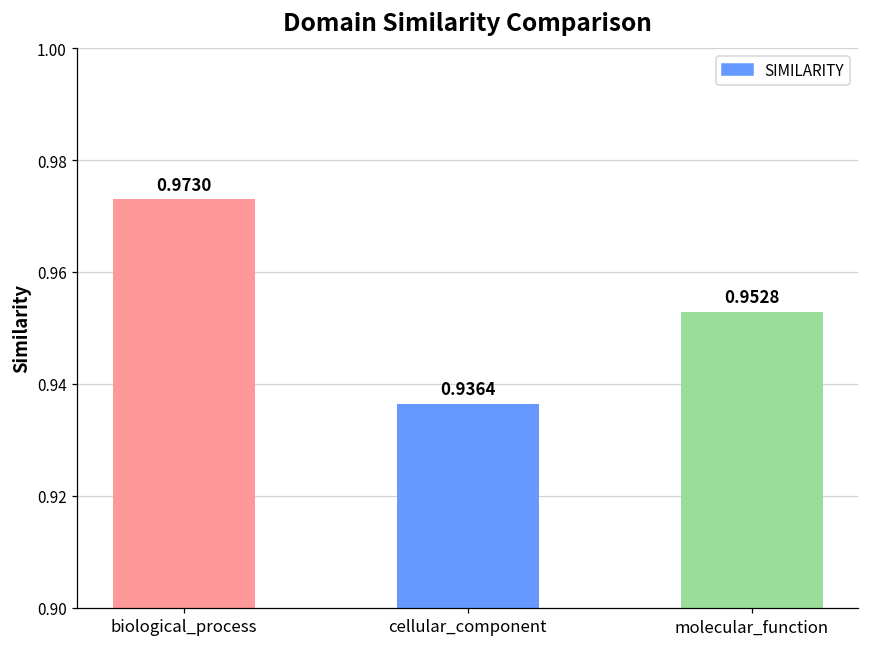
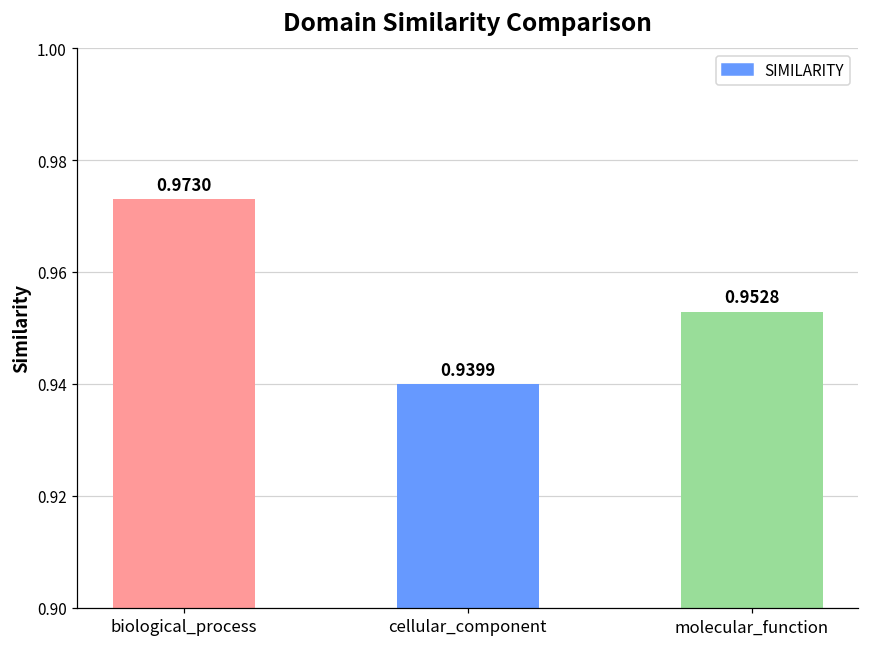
  {
    "biological_process": 0.9730,
-   "cellular_component": 0.9364,
+   "cellular_component": 0.9399,
    "molecular_function": 0.9528
  }
